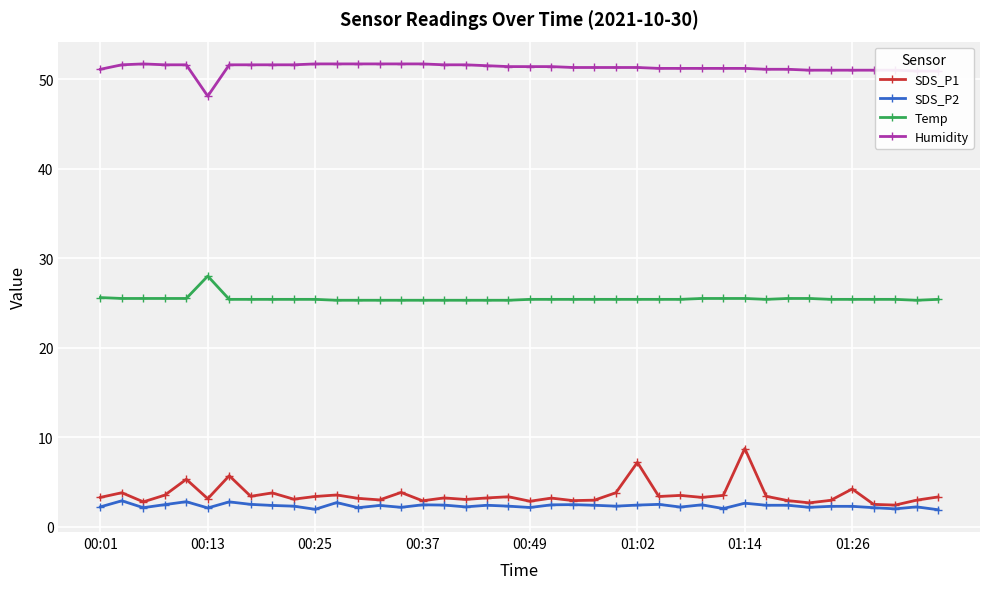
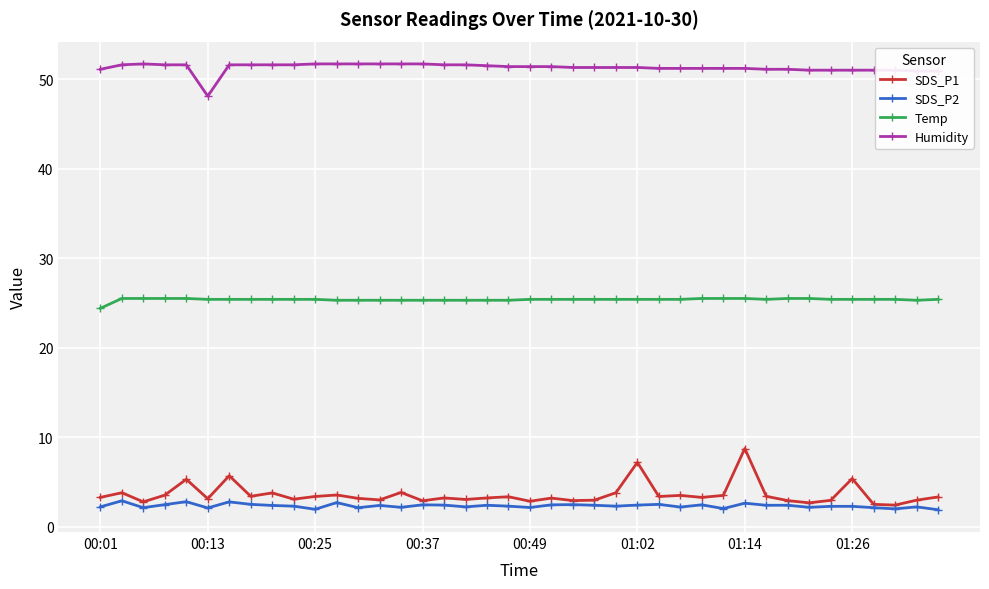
  {
    "SDS_P1": {
      "00:01": 3,
      "00:13": 3,
      "00:25": 3,
      "00:37": 3,
      "00:49": 3,
      "01:02": 7,
      "01:14": 9,
-     "01:26": 4
+     "01:26": 5
    },
    "SDS_P2": {
      "00:01": 2,
      "00:13": 2,
      "00:25": 2,
      "00:37": 2,
      "00:49": 2,
      "01:02": 2,
      "01:14": 3,
      "01:26": 2
    },
    "Temp": {
-     "00:01": 26,
-     "00:13": 28,
+     "00:01": 24,
+     "00:13": 25,
      "00:25": 25,
      "00:37": 25,
      "00:49": 25,
      "01:02": 25,
      "01:14": 26,
      "01:26": 25
    },
    "Humidity": {
      "00:01": 51,
      "00:13": 48,
      "00:25": 52,
      "00:37": 52,
      "00:49": 51,
      "01:02": 51,
      "01:14": 51,
      "01:26": 51
    }
  }
